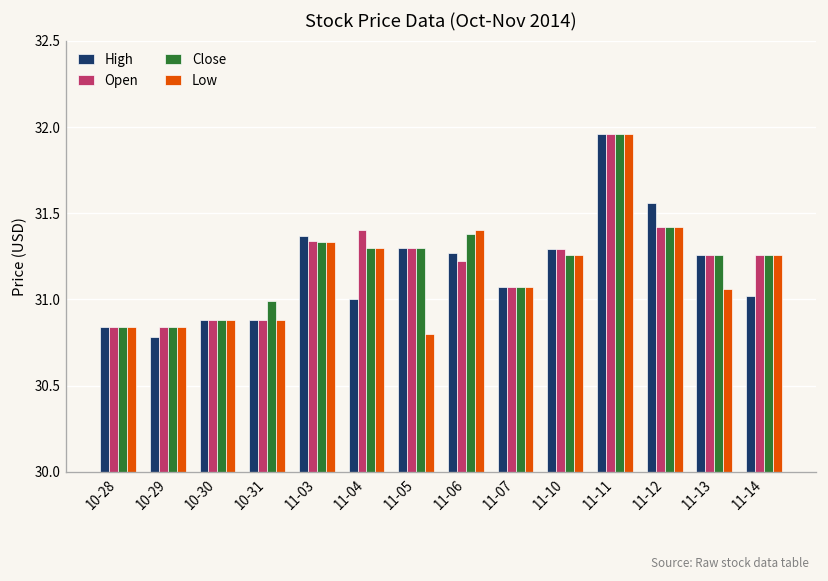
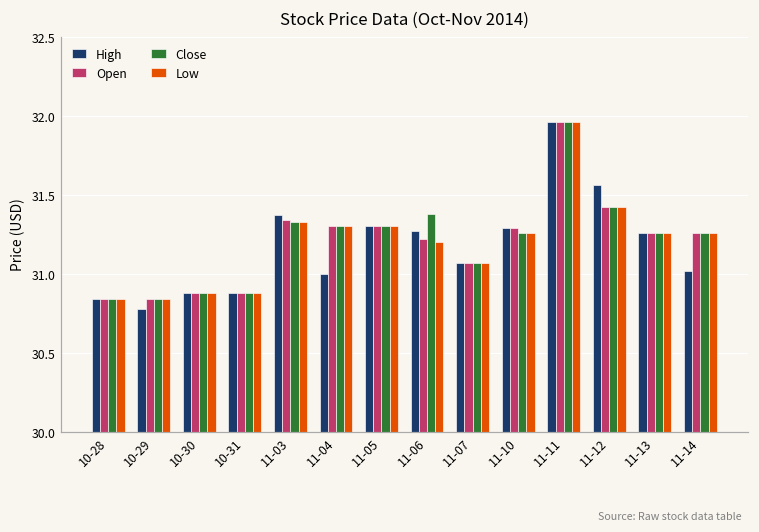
  {
    "High": {
      "10-28": 30.84,
      "10-29": 30.78,
      "10-30": 30.88,
      "10-31": 30.88,
      "11-03": 31.37,
      "11-04": 31.00,
      "11-05": 31.30,
      "11-06": 31.27,
      "11-07": 31.07,
      "11-10": 31.29,
      "11-11": 31.96,
      "11-12": 31.56,
      "11-13": 31.26,
      "11-14": 31.02
    },
    "Open": {
      "10-28": 30.84,
      "10-29": 30.84,
      "10-30": 30.88,
      "10-31": 30.88,
      "11-03": 31.34,
-     "11-04": 31.4,
+     "11-04": 31.3,
      "11-05": 31.3,
      "11-06": 31.22,
      "11-07": 31.07,
      "11-10": 31.3,
      "11-11": 31.96,
      "11-12": 31.42,
      "11-13": 31.26,
      "11-14": 31.26
    },
    "Close": {
      "10-28": 30.84,
      "10-29": 30.84,
      "10-30": 30.88,
-     "10-31": 30.99,
+     "10-31": 30.88,
      "11-03": 31.33,
      "11-04": 31.30,
      "11-05": 31.30,
      "11-06": 31.38,
      "11-07": 31.07,
      "11-10": 31.26,
      "11-11": 31.96,
      "11-12": 31.42,
      "11-13": 31.26,
      "11-14": 31.26
    },
    "Low": {
      "10-28": 30.84,
      "10-29": 30.84,
      "10-30": 30.88,
      "10-31": 30.88,
      "11-03": 31.33,
      "11-04": 31.30,
-     "11-05": 30.8,
-     "11-06": 31.4,
+     "11-05": 31.3,
+     "11-06": 31.2,
      "11-07": 31.07,
      "11-10": 31.26,
      "11-11": 31.96,
      "11-12": 31.42,
-     "11-13": 31.06,
+     "11-13": 31.26,
      "11-14": 31.26
    }
  }
